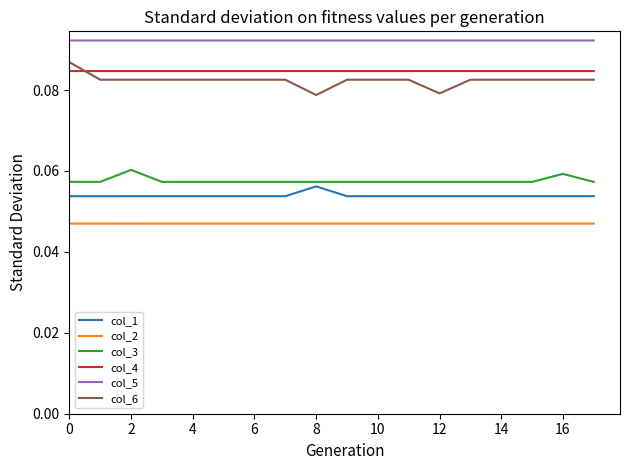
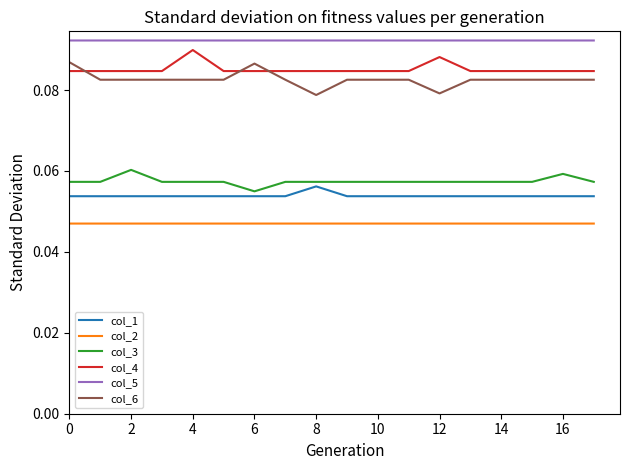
  {
    "col_1": {
      "0": 0.054,
      "2": 0.054,
      "4": 0.054,
      "6": 0.054,
      "8": 0.056,
      "10": 0.054,
      "12": 0.054,
      "14": 0.054,
      "16": 0.054
    },
    "col_2": {
      "0": 0.047,
      "2": 0.047,
      "4": 0.047,
      "6": 0.047,
      "8": 0.047,
      "10": 0.047,
      "12": 0.047,
      "14": 0.047,
      "16": 0.047
    },
    "col_3": {
      "0": 0.057,
      "2": 0.060,
      "4": 0.057,
-     "6": 0.057,
+     "6": 0.055,
      "8": 0.057,
      "10": 0.057,
      "12": 0.057,
      "14": 0.057,
      "16": 0.059
    },
    "col_4": {
      "0": 0.085,
      "2": 0.085,
-     "4": 0.085,
+     "4": 0.090,
      "6": 0.085,
      "8": 0.085,
      "10": 0.085,
-     "12": 0.085,
+     "12": 0.088,
      "14": 0.085,
      "16": 0.085
    },
    "col_5": {
      "0": 0.092,
      "2": 0.092,
      "4": 0.092,
      "6": 0.092,
      "8": 0.092,
      "10": 0.092,
      "12": 0.092,
      "14": 0.092,
      "16": 0.092
    },
    "col_6": {
      "0": 0.087,
      "2": 0.083,
      "4": 0.083,
-     "6": 0.083,
+     "6": 0.087,
      "8": 0.079,
      "10": 0.083,
      "12": 0.079,
      "14": 0.083,
      "16": 0.083
    }
  }
